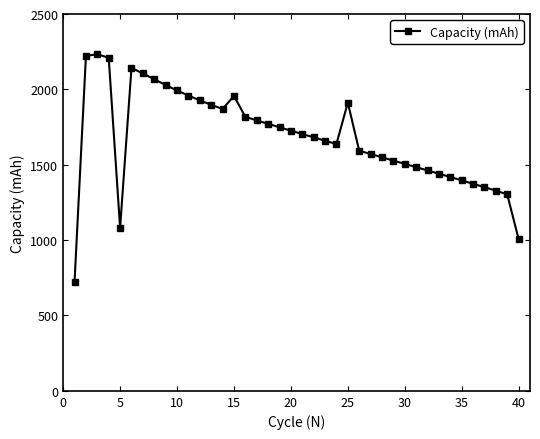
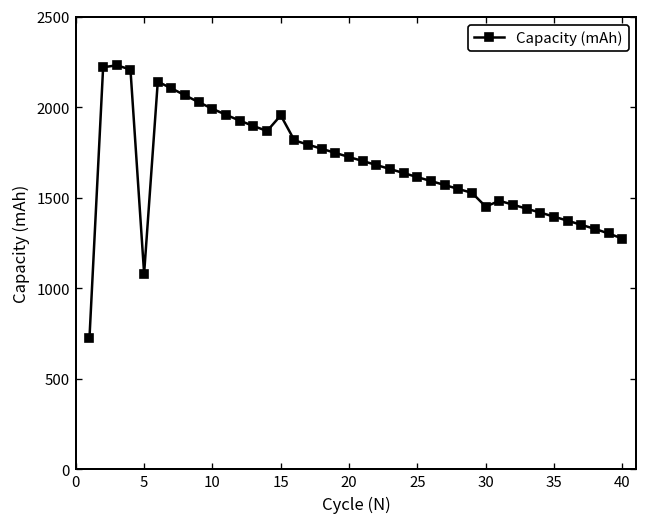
  {
    "5": 1080,
    "10": 1990,
    "15": 1960,
    "20": 1730,
-   "25": 1910,
-   "30": 1510,
+   "25": 1610,
+   "30": 1450,
    "35": 1400,
-   "40": 1010
+   "40": 1270
  }
